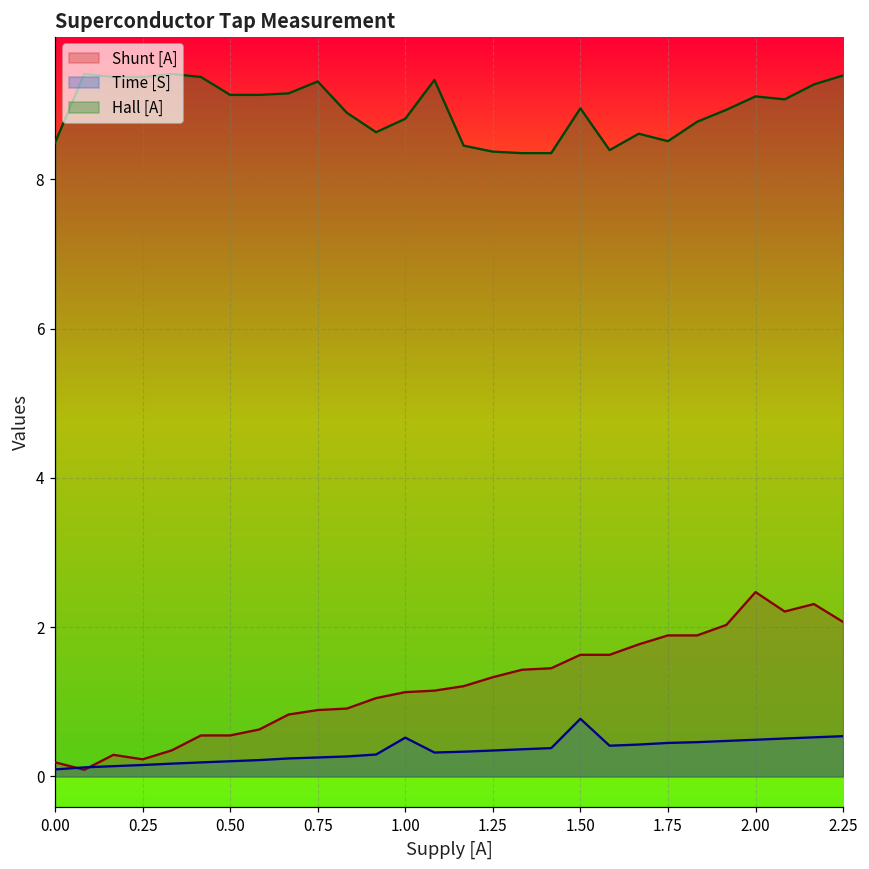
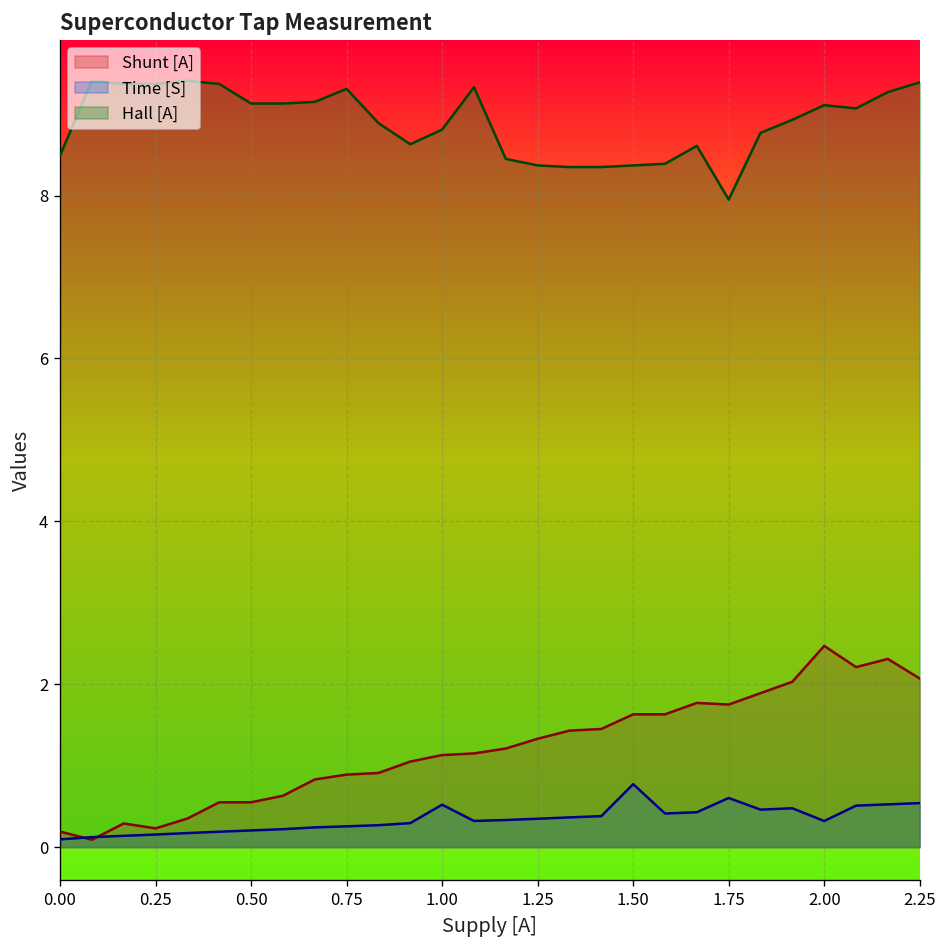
  {
    "Shunt [A]": {
      "0.00": 0.2,
      "0.25": 0.2,
      "0.50": 0.6,
      "0.75": 0.9,
      "1.00": 1.1,
      "1.25": 1.3,
      "1.50": 1.6,
-     "1.75": 1.9,
+     "1.75": 1.8,
      "2.00": 2.5,
      "2.25": 2.1
    },
    "Time [S]": {
      "0.00": 0.1,
      "0.25": 0.2,
      "0.50": 0.2,
      "0.75": 0.3,
      "1.00": 0.5,
      "1.25": 0.3,
      "1.50": 0.8,
-     "1.75": 0.4,
-     "2.00": 0.5,
+     "1.75": 0.6,
+     "2.00": 0.3,
      "2.25": 0.5
    },
    "Hall [A]": {
      "0.00": 8.5,
      "0.50": 9.1,
      "0.75": 9.3,
      "1.00": 8.8,
      "1.25": 8.4,
-     "1.50": 9.0,
-     "1.75": 8.5,
+     "1.50": 8.4,
+     "1.75": 8.0,
      "2.00": 9.1,
      "2.25": 9.4
    }
  }
